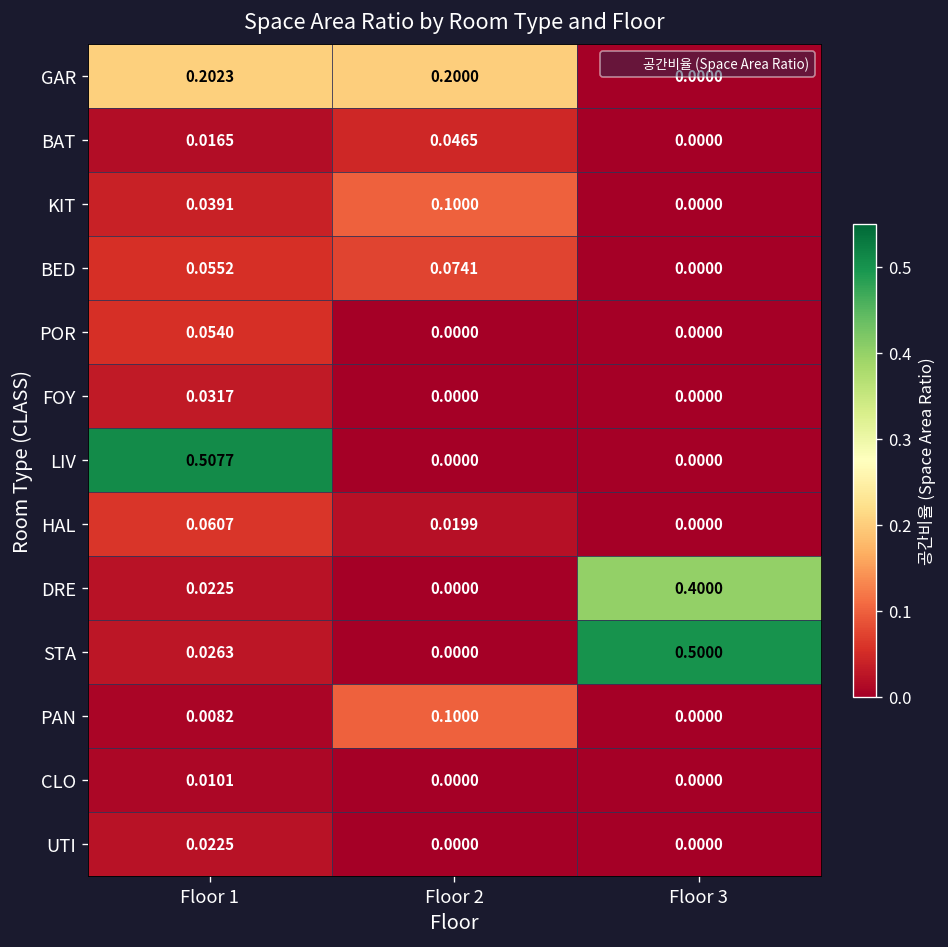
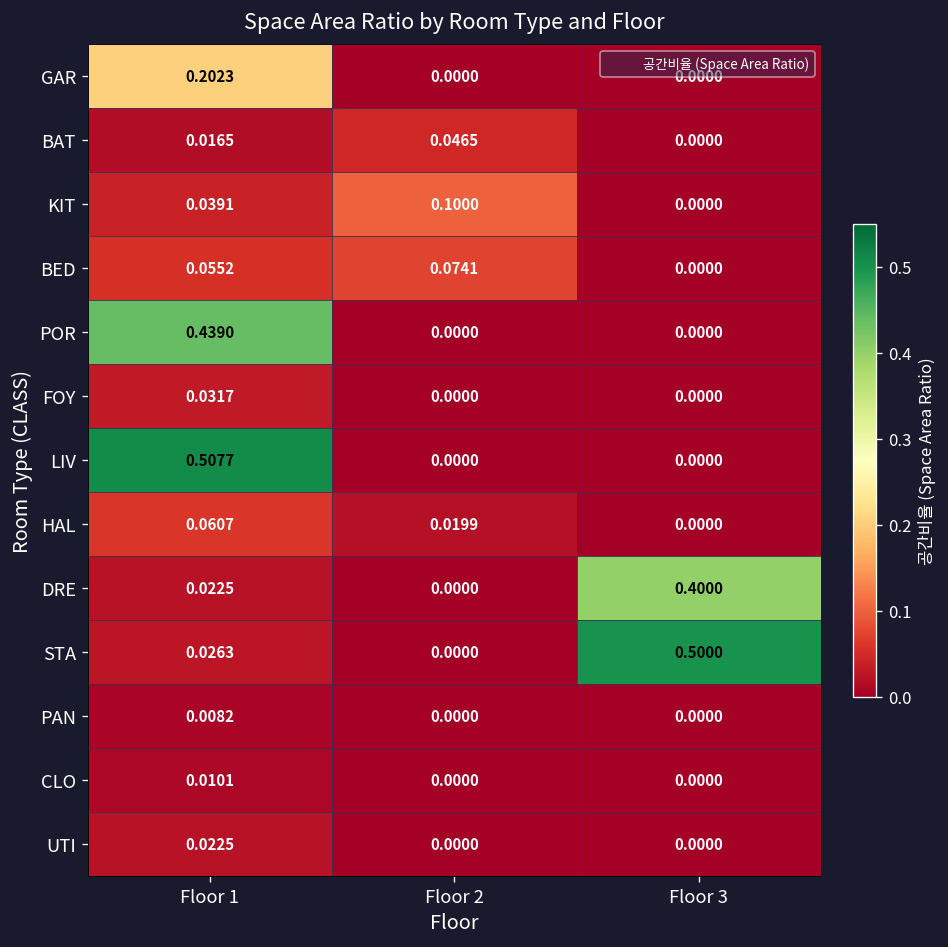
  {
    "GAR": {
      "Floor 1": 0.2023,
-     "Floor 2": 0.2000
+     "Floor 2": 0.0000
    },
    "BAT": {
      "Floor 1": 0.0165,
      "Floor 2": 0.0465,
      "Floor 3": 0.0000
    },
    "KIT": {
      "Floor 1": 0.0391,
      "Floor 2": 0.1000,
      "Floor 3": 0.0000
    },
    "BED": {
      "Floor 1": 0.0552,
      "Floor 2": 0.0741,
      "Floor 3": 0.0000
    },
    "POR": {
-     "Floor 1": 0.0540,
+     "Floor 1": 0.4390,
      "Floor 2": 0.0000,
      "Floor 3": 0.0000
    },
    "FOY": {
      "Floor 1": 0.0317,
      "Floor 2": 0.0000,
      "Floor 3": 0.0000
    },
    "LIV": {
      "Floor 1": 0.5077,
      "Floor 2": 0.0000,
      "Floor 3": 0.0000
    },
    "HAL": {
      "Floor 1": 0.0607,
      "Floor 2": 0.0199,
      "Floor 3": 0.0000
    },
    "DRE": {
      "Floor 1": 0.0225,
      "Floor 2": 0.0000,
      "Floor 3": 0.4000
    },
    "STA": {
      "Floor 1": 0.0263,
      "Floor 2": 0.0000,
      "Floor 3": 0.5000
    },
    "PAN": {
      "Floor 1": 0.0082,
-     "Floor 2": 0.1000,
+     "Floor 2": 0.0000,
      "Floor 3": 0.0000
    },
    "CLO": {
      "Floor 1": 0.0101,
      "Floor 2": 0.0000,
      "Floor 3": 0.0000
    },
    "UTI": {
      "Floor 1": 0.0225,
      "Floor 2": 0.0000,
      "Floor 3": 0.0000
    }
  }
